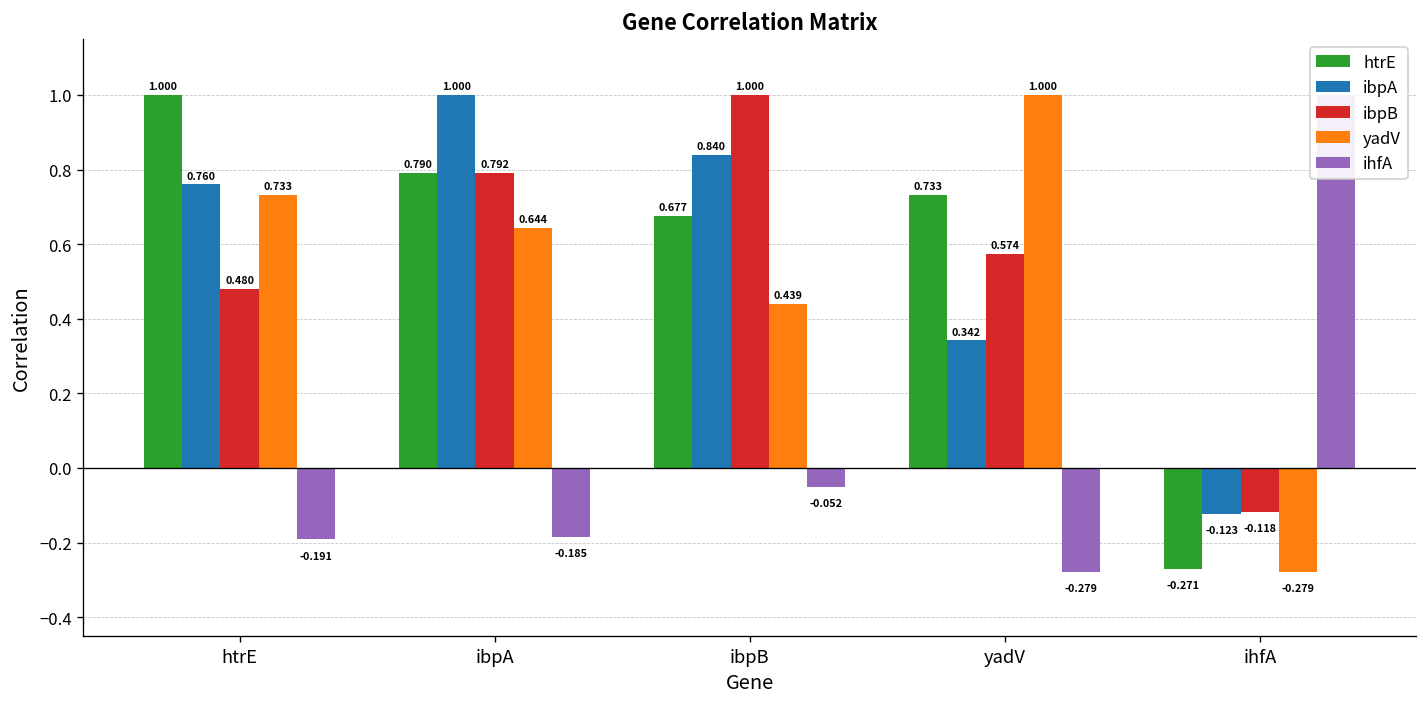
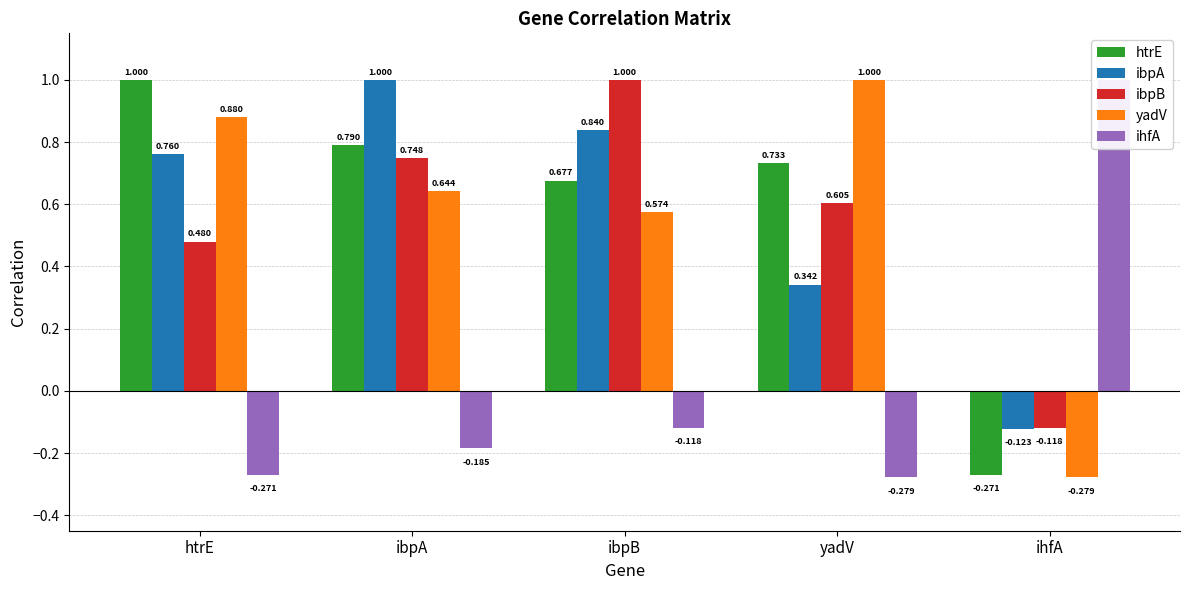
  {
    "htrE": {
      "htrE": 1.000,
      "ibpA": 0.790,
      "ibpB": 0.677,
      "yadV": 0.733,
      "ihfA": -0.271
    },
    "ibpA": {
      "htrE": 0.760,
      "ibpA": 1.000,
      "ibpB": 0.840,
      "yadV": 0.342,
      "ihfA": -0.123
    },
    "ibpB": {
      "htrE": 0.480,
-     "ibpA": 0.792,
+     "ibpA": 0.748,
      "ibpB": 1.000,
-     "yadV": 0.574,
+     "yadV": 0.605,
      "ihfA": -0.118
    },
    "yadV": {
-     "htrE": 0.733,
+     "htrE": 0.880,
      "ibpA": 0.644,
-     "ibpB": 0.439,
+     "ibpB": 0.574,
      "yadV": 1.000,
      "ihfA": -0.279
    },
    "ihfA": {
-     "htrE": -0.191,
+     "htrE": -0.271,
      "ibpA": -0.185,
-     "ibpB": -0.052,
+     "ibpB": -0.118,
      "yadV": -0.279
    }
  }
